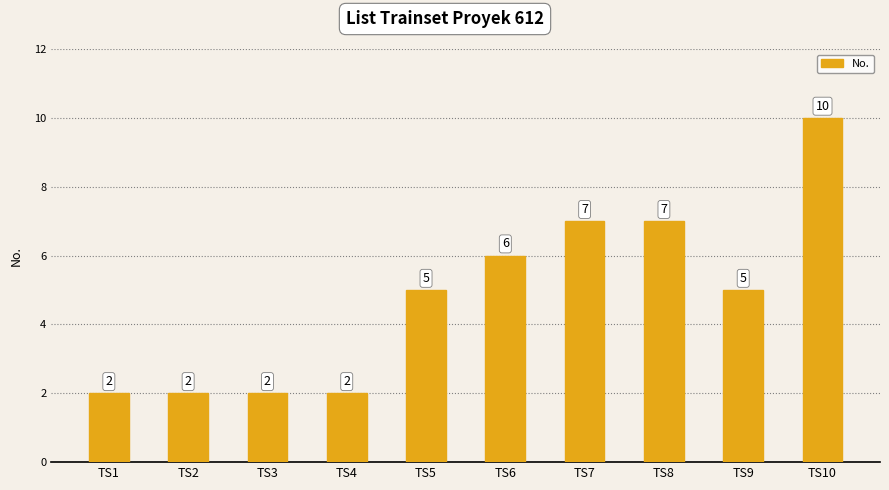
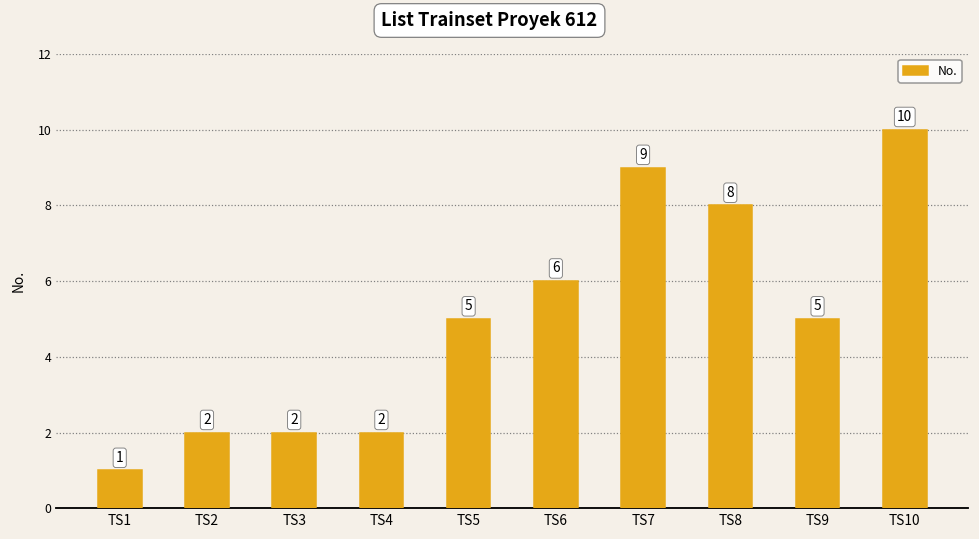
  {
-   "TS1": 2,
-   "TS7": 7,
-   "TS8": 7
+   "TS1": 1,
+   "TS7": 9,
+   "TS8": 8
  }
